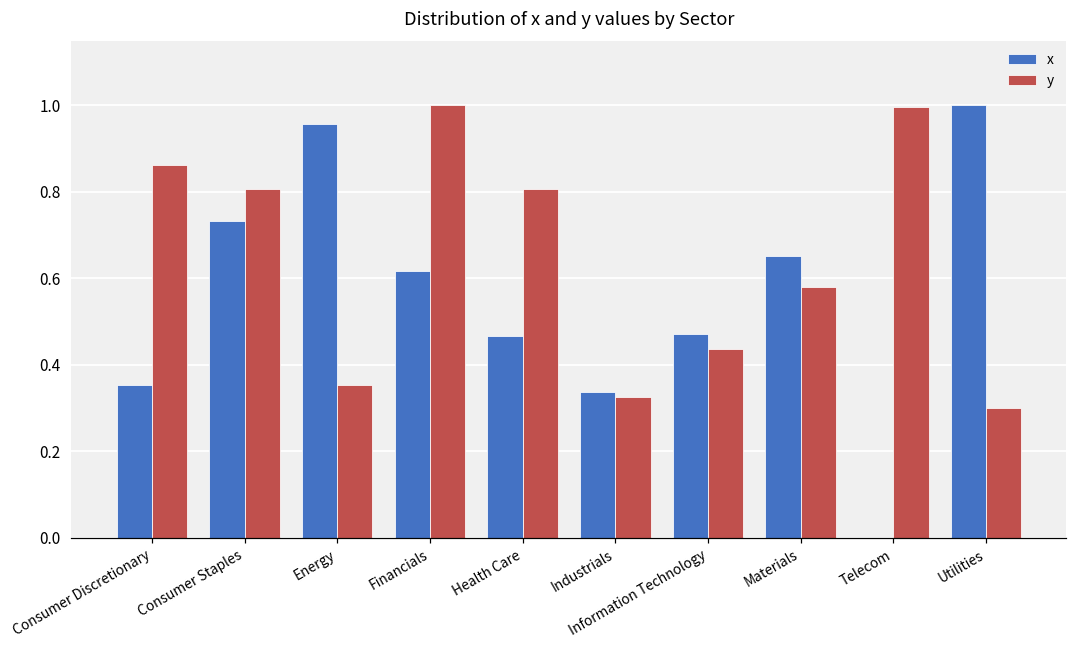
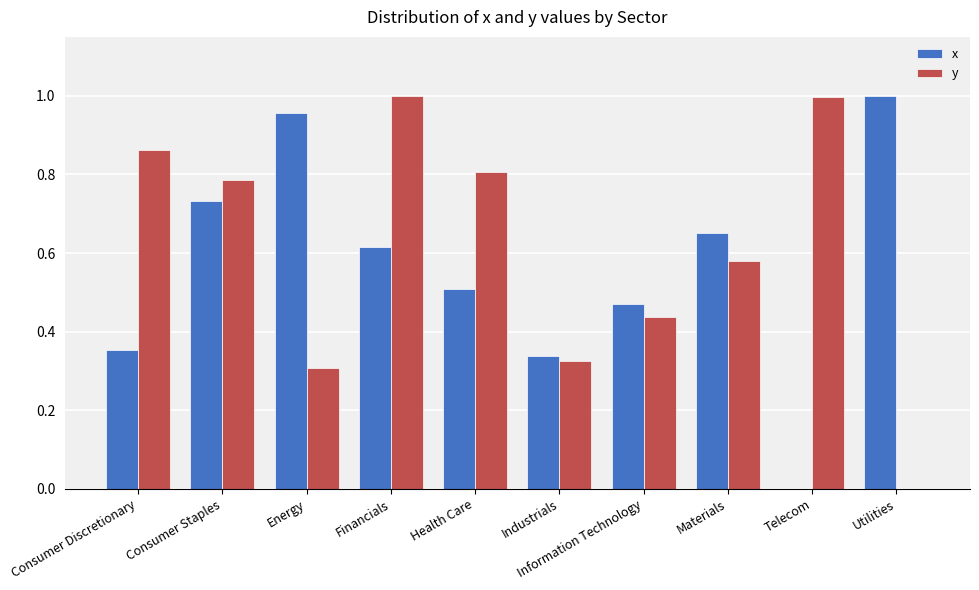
  {
    "x": {
      "Consumer Discretionary": 0.35,
      "Consumer Staples": 0.73,
      "Energy": 0.96,
      "Financials": 0.62,
-     "Health Care": 0.47,
+     "Health Care": 0.51,
      "Industrials": 0.34,
      "Information Technology": 0.47,
      "Materials": 0.65,
      "Telecom": 0.00,
      "Utilities": 1.00
    },
    "y": {
      "Consumer Discretionary": 0.86,
-     "Consumer Staples": 0.81,
-     "Energy": 0.35,
+     "Consumer Staples": 0.79,
+     "Energy": 0.31,
      "Financials": 1.00,
      "Health Care": 0.81,
      "Industrials": 0.32,
      "Information Technology": 0.44,
      "Materials": 0.58,
      "Telecom": 1.00,
-     "Utilities": 0.3
+     "Utilities": 0.0
    }
  }
